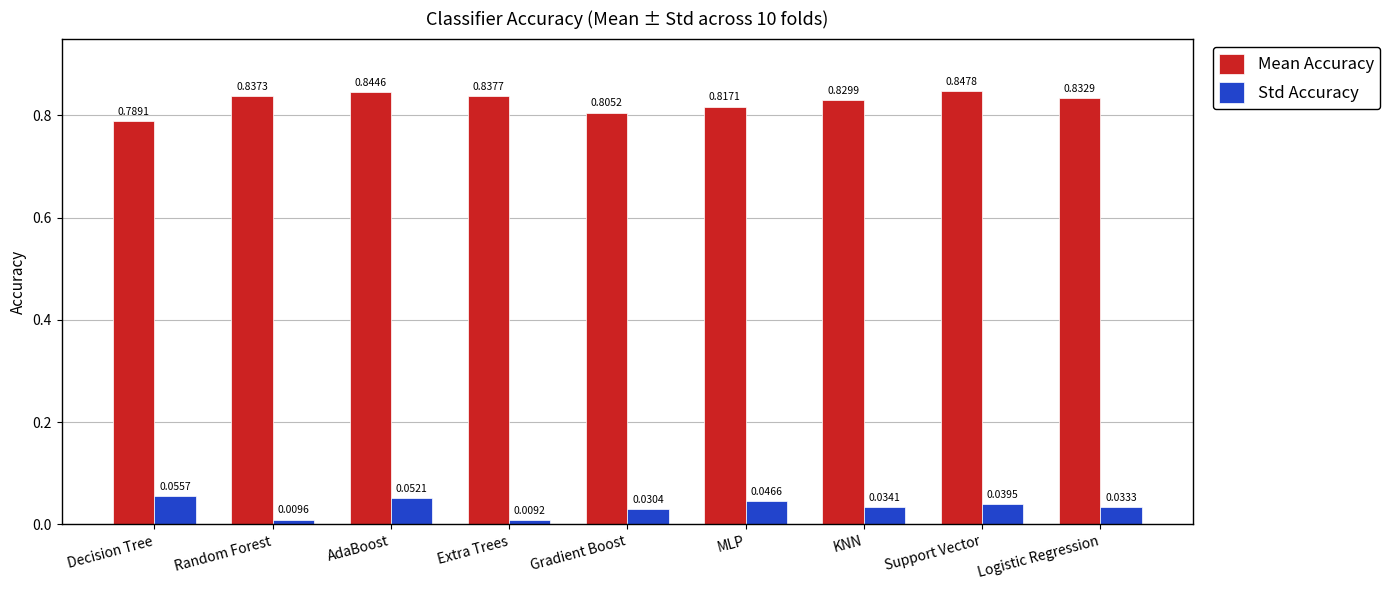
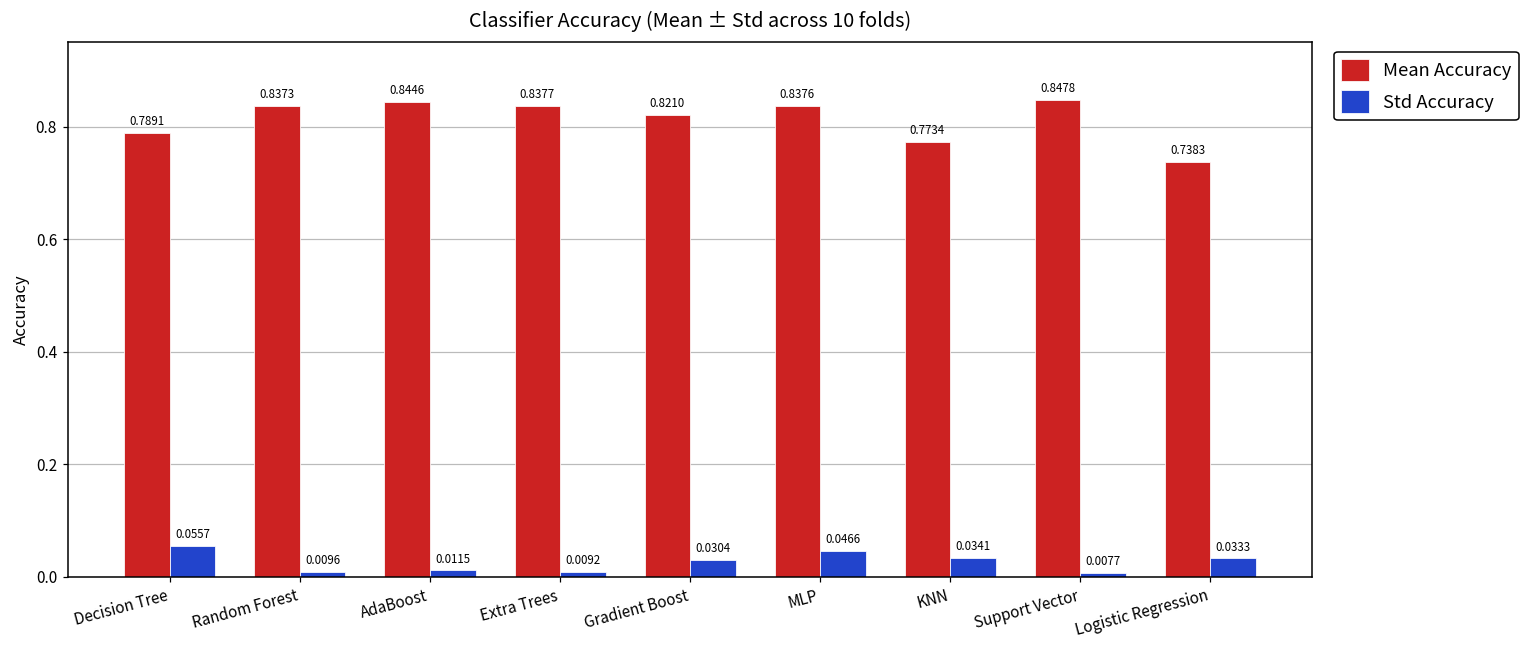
  {
    "Mean Accuracy": {
      "Decision Tree": 0.7891,
      "Random Forest": 0.8373,
      "AdaBoost": 0.8446,
      "Extra Trees": 0.8377,
-     "Gradient Boost": 0.8052,
-     "MLP": 0.8171,
-     "KNN": 0.8299,
+     "Gradient Boost": 0.8210,
+     "MLP": 0.8376,
+     "KNN": 0.7734,
      "Support Vector": 0.8478,
-     "Logistic Regression": 0.8329
+     "Logistic Regression": 0.7383
    },
    "Std Accuracy": {
      "Decision Tree": 0.0557,
      "Random Forest": 0.0096,
-     "AdaBoost": 0.0521,
+     "AdaBoost": 0.0115,
      "Extra Trees": 0.0092,
      "Gradient Boost": 0.0304,
      "MLP": 0.0466,
      "KNN": 0.0341,
-     "Support Vector": 0.0395,
+     "Support Vector": 0.0077,
      "Logistic Regression": 0.0333
    }
  }
